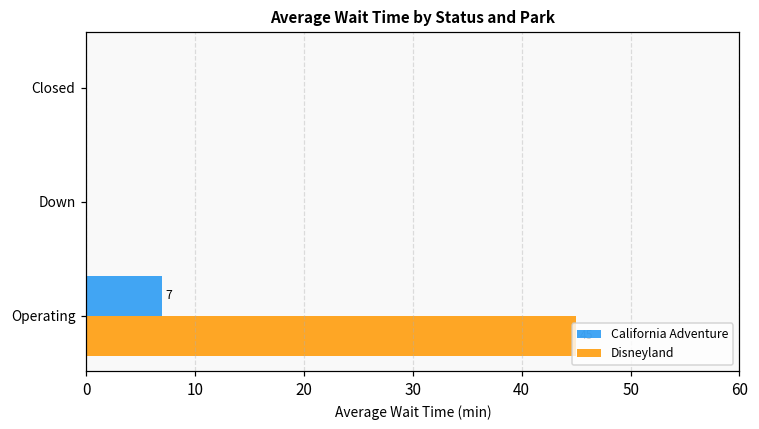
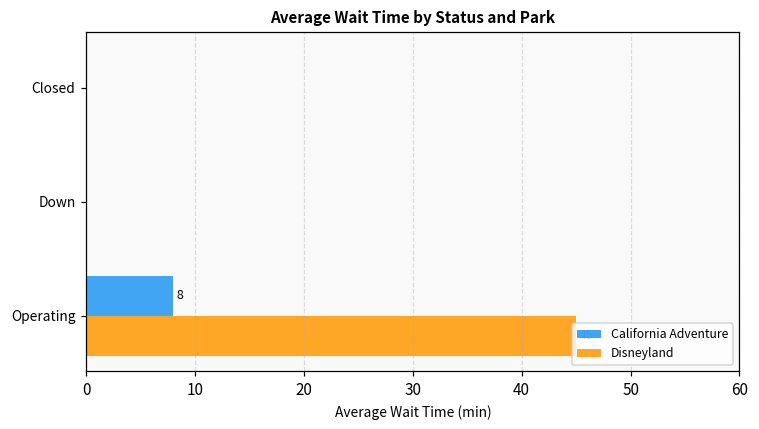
  {
    "California Adventure": {
-     "Operating": 7
+     "Operating": 8
    },
    "Disneyland": {
      "Closed": 0,
      "Down": 0
    }
  }
